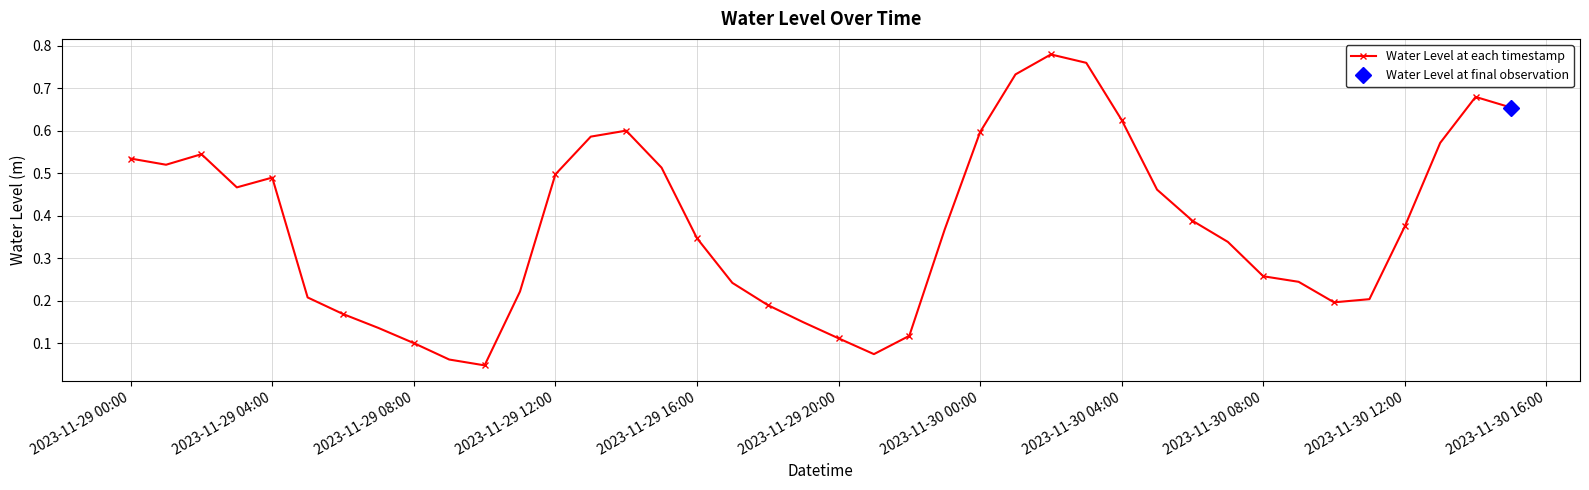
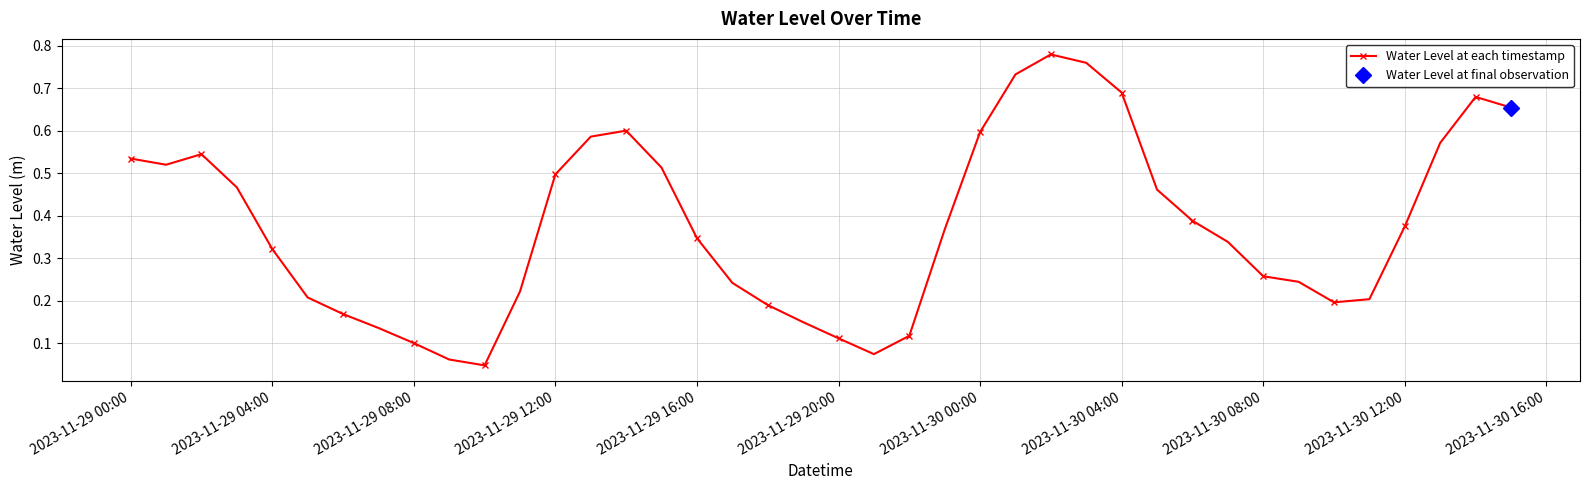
  {
    "Water Level at each timestamp": {
      "2023-11-29 00:00": 0.53,
-     "2023-11-29 04:00": 0.49,
+     "2023-11-29 04:00": 0.32,
      "2023-11-29 08:00": 0.10,
      "2023-11-29 12:00": 0.50,
      "2023-11-29 16:00": 0.35,
      "2023-11-29 20:00": 0.11,
      "2023-11-30 00:00": 0.60,
-     "2023-11-30 04:00": 0.63,
+     "2023-11-30 04:00": 0.69,
      "2023-11-30 08:00": 0.26,
      "2023-11-30 12:00": 0.38
    }
  }
